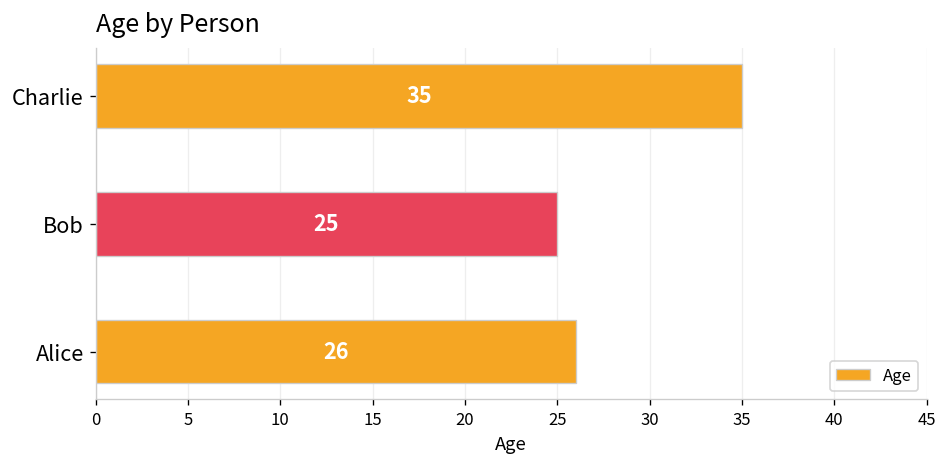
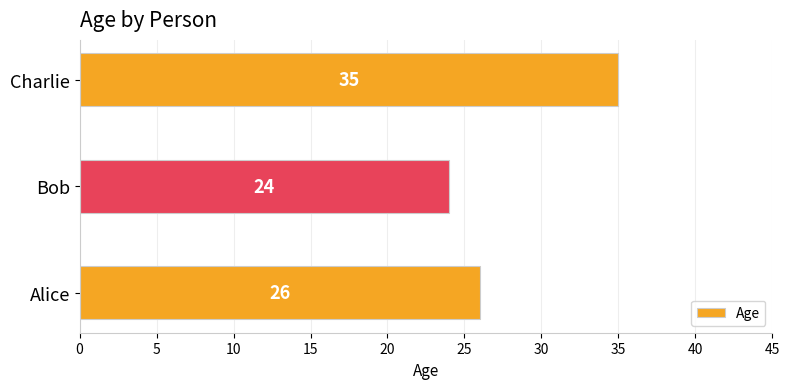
  {
    "Charlie": 35,
-   "Bob": 25,
+   "Bob": 24,
    "Alice": 26
  }
